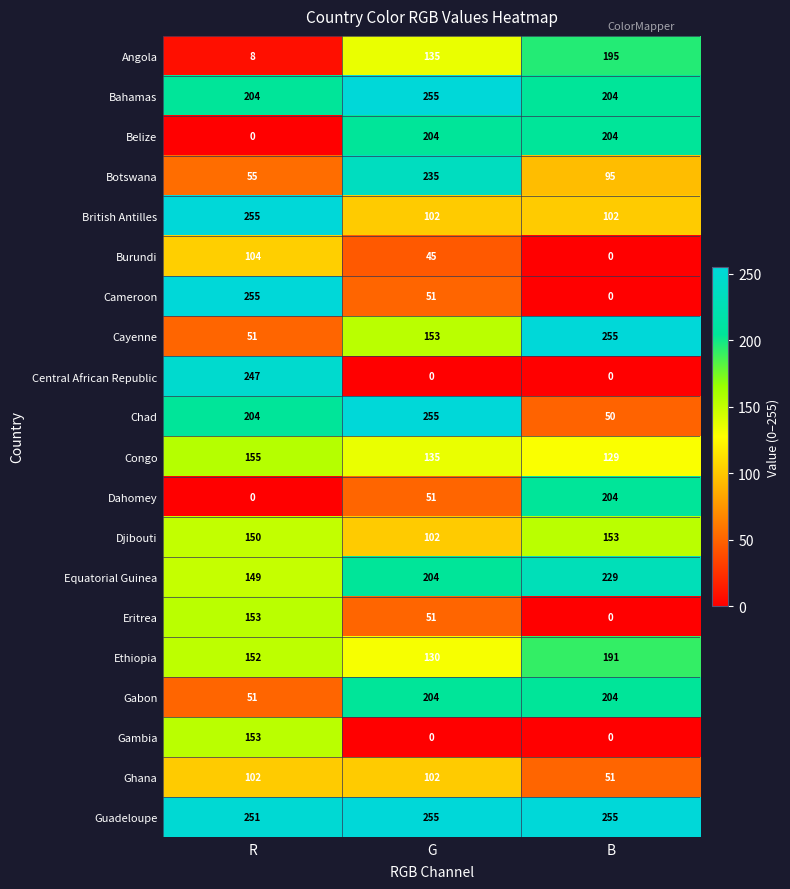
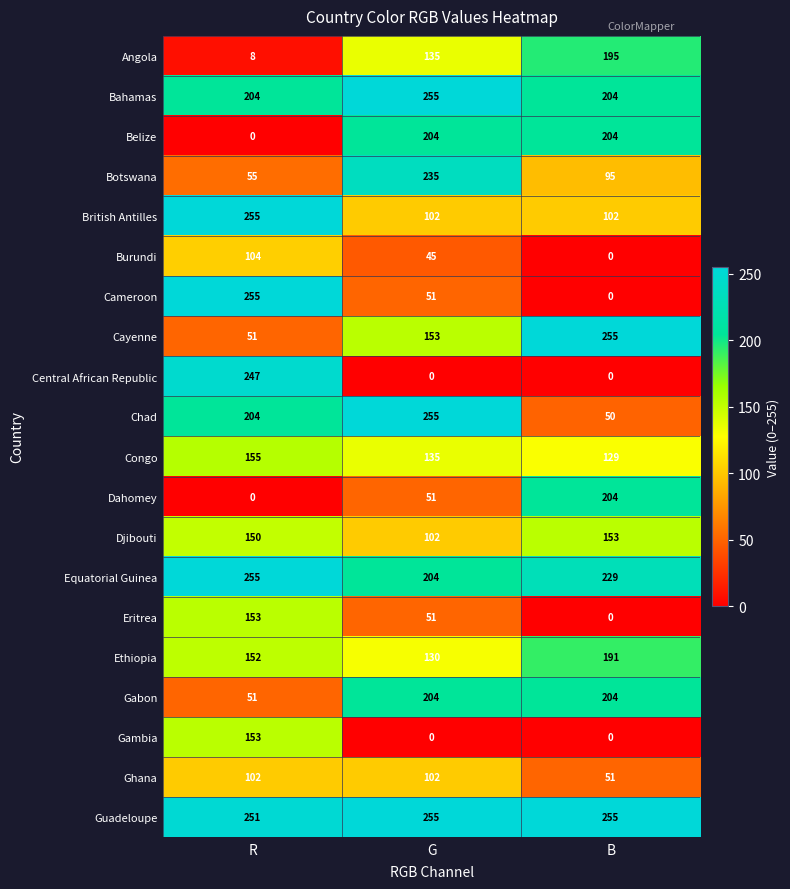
  {
    "Angola": {
      "R": 8,
      "G": 135,
      "B": 195
    },
    "Bahamas": {
      "R": 204,
      "G": 255,
      "B": 204
    },
    "Belize": {
      "R": 0,
      "G": 204,
      "B": 204
    },
    "Botswana": {
      "R": 55,
      "G": 235,
      "B": 95
    },
    "British Antilles": {
      "R": 255,
      "G": 102,
      "B": 102
    },
    "Burundi": {
      "R": 104,
      "G": 45,
      "B": 0
    },
    "Cameroon": {
      "R": 255,
      "G": 51,
      "B": 0
    },
    "Cayenne": {
      "R": 51,
      "G": 153,
      "B": 255
    },
    "Central African Republic": {
      "R": 247,
      "G": 0,
      "B": 0
    },
    "Chad": {
      "R": 204,
      "G": 255,
      "B": 50
    },
    "Congo": {
      "R": 155,
      "G": 135,
      "B": 129
    },
    "Dahomey": {
      "R": 0,
      "G": 51,
      "B": 204
    },
    "Djibouti": {
      "R": 150,
      "G": 102,
      "B": 153
    },
    "Equatorial Guinea": {
-     "R": 149,
+     "R": 255,
      "G": 204,
      "B": 229
    },
    "Eritrea": {
      "R": 153,
      "G": 51,
      "B": 0
    },
    "Ethiopia": {
      "R": 152,
      "G": 130,
      "B": 191
    },
    "Gabon": {
      "R": 51,
      "G": 204,
      "B": 204
    },
    "Gambia": {
      "R": 153,
      "G": 0,
      "B": 0
    },
    "Ghana": {
      "R": 102,
      "G": 102,
      "B": 51
    },
    "Guadeloupe": {
      "R": 251,
      "G": 255,
      "B": 255
    }
  }
